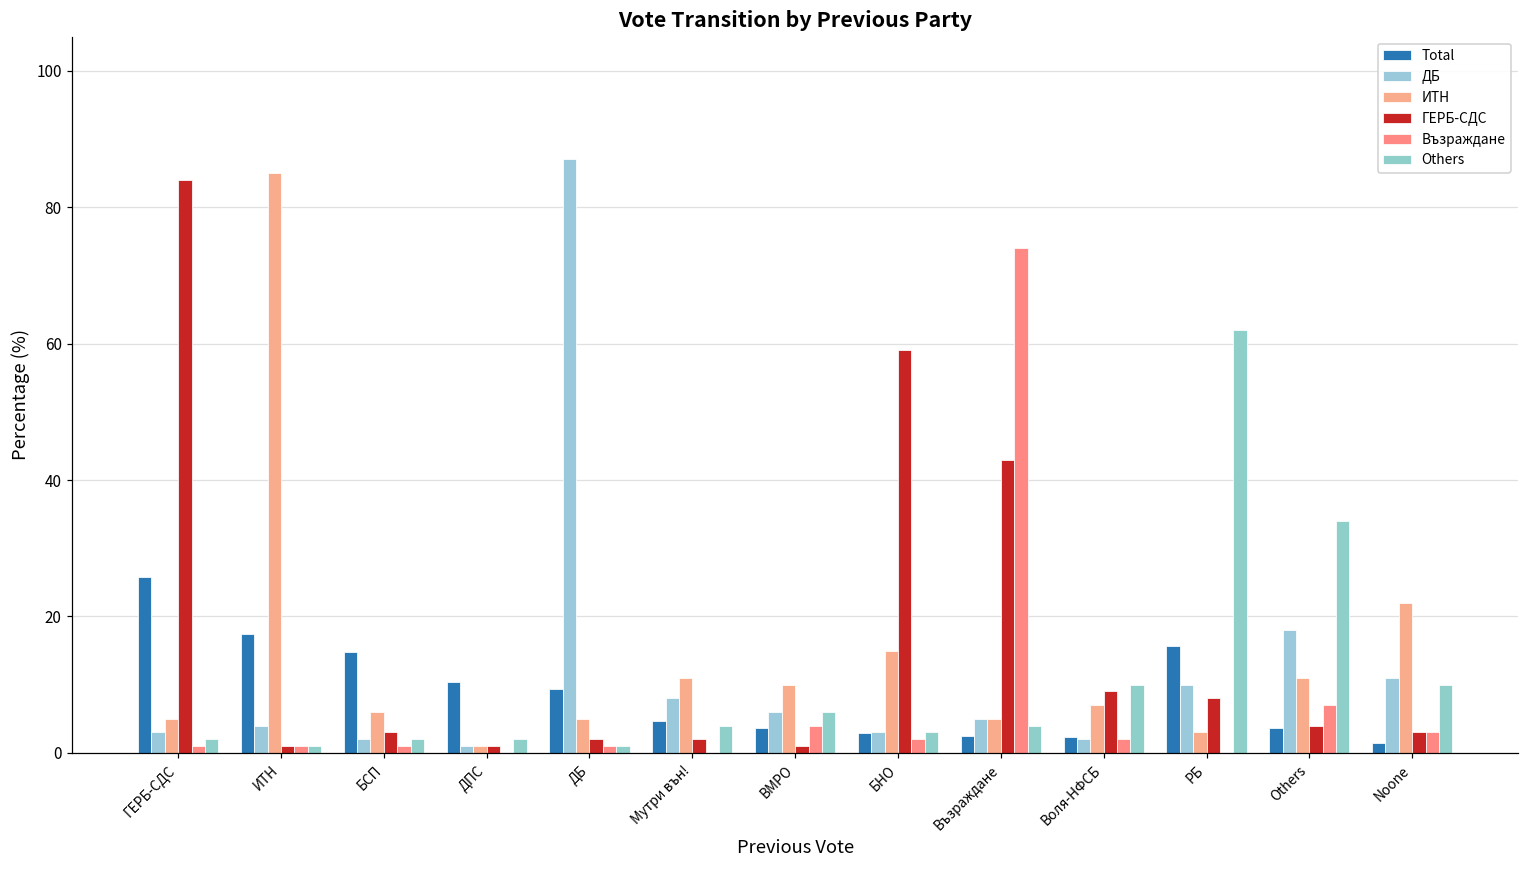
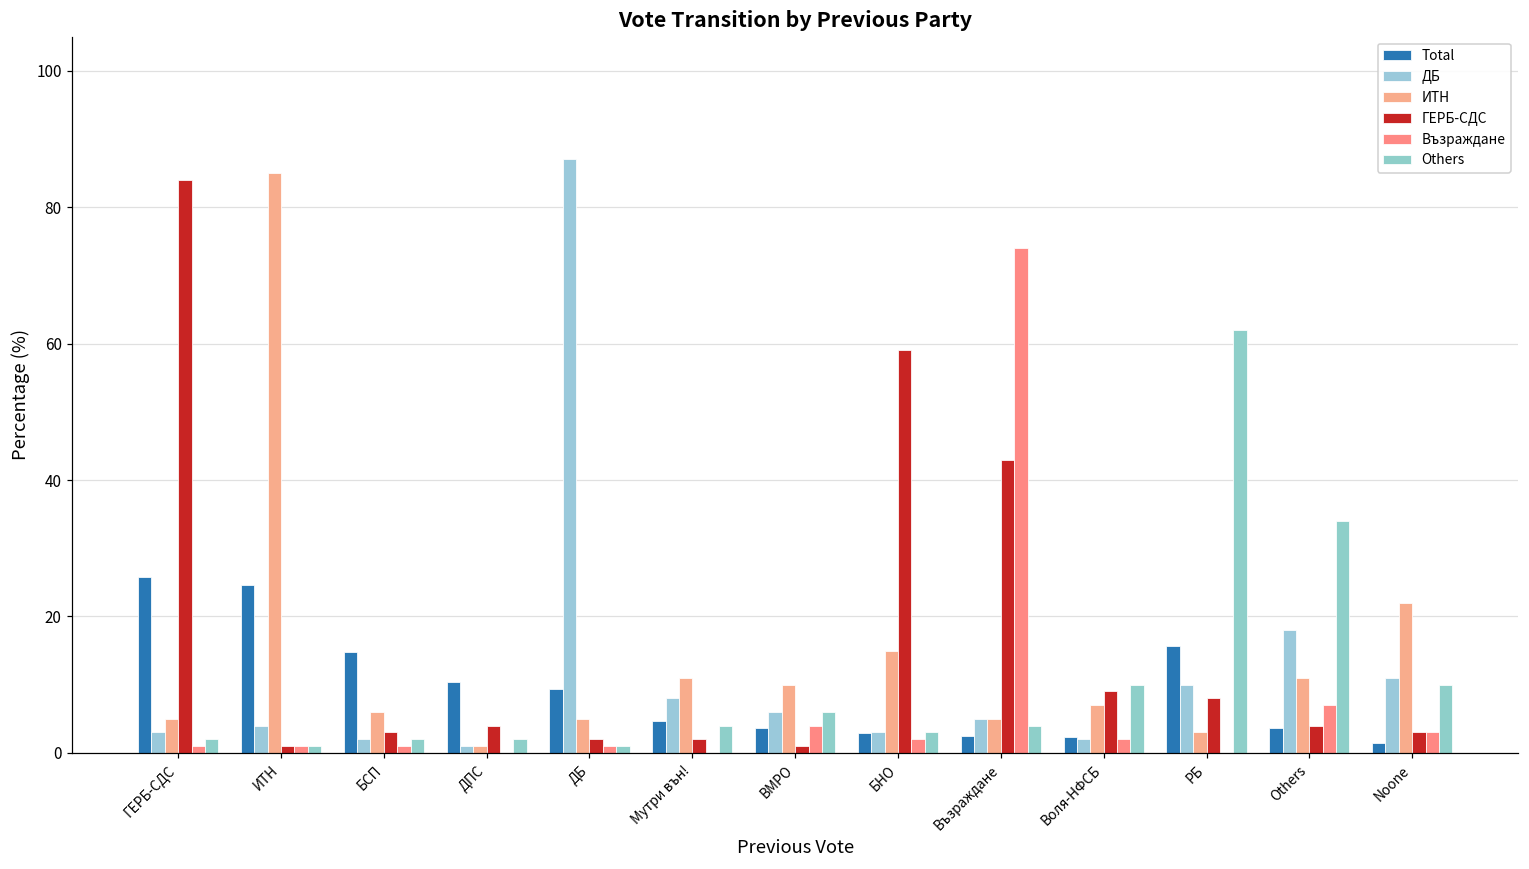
  {
    "Total": {
      "ГЕРБ-СДС": 26,
-     "ИТН": 17,
+     "ИТН": 25,
      "БСП": 15,
      "ДПС": 10,
      "ДБ": 9,
      "Мутри вън!": 5,
      "ВМРО": 4,
      "БНО": 3,
      "Възраждане": 2,
      "Воля-НФСБ": 2,
      "РБ": 16,
      "Others": 4,
      "Noone": 1
    },
    "ГЕРБ-СДС": {
      "ГЕРБ-СДС": 84,
      "ИТН": 1,
      "БСП": 3,
-     "ДПС": 1,
+     "ДПС": 4,
      "ДБ": 2,
      "Мутри вън!": 2,
      "ВМРО": 1,
      "БНО": 59,
      "Възраждане": 43,
      "Воля-НФСБ": 9,
      "РБ": 8,
      "Others": 4,
      "Noone": 3
    }
  }
